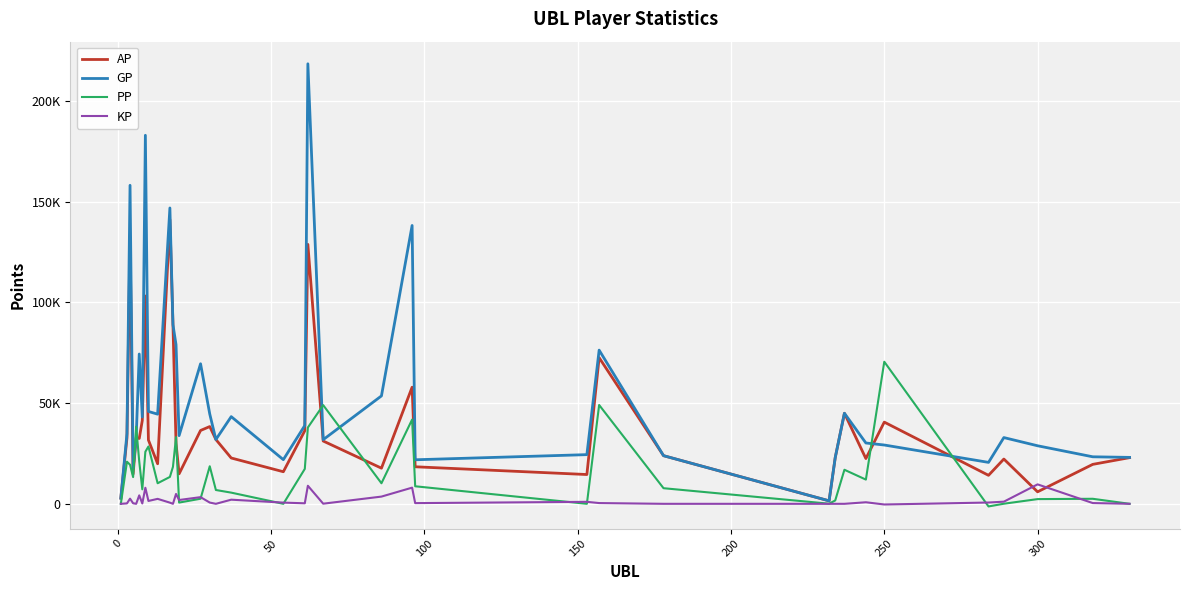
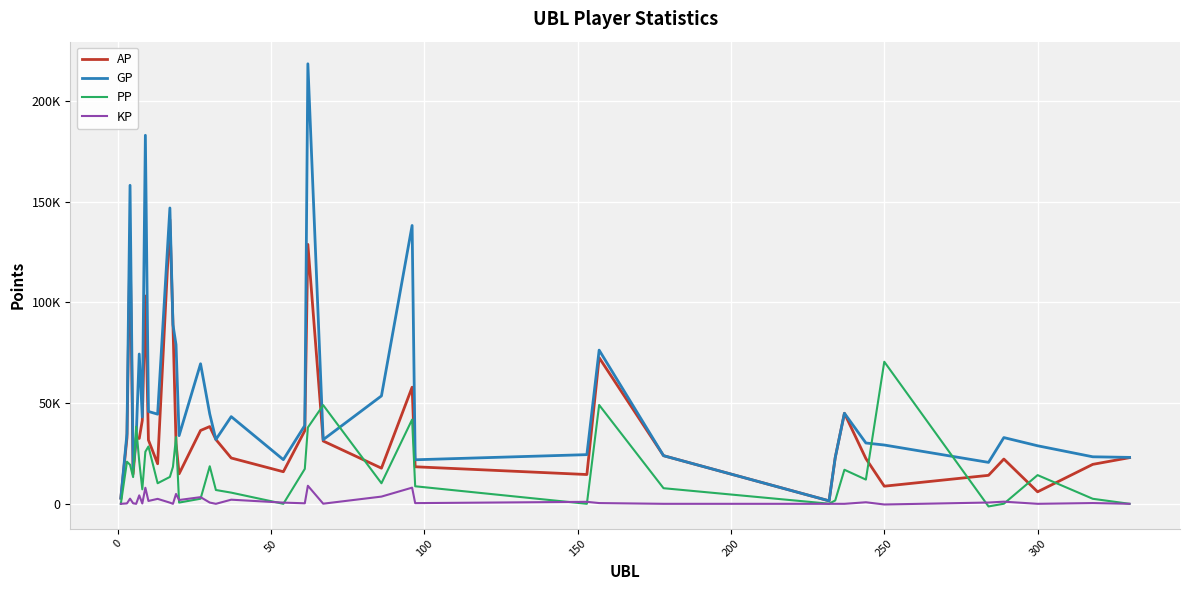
  {
    "AP": {
-     "250": 41000,
+     "250": 9000,
      "300": 6000
    },
    "GP": {
      "250": 29000,
      "300": 29000
    },
    "PP": {
      "250": 71000,
-     "300": 2000
+     "300": 14000
    },
    "KP": {
      "250": 0,
-     "300": 10000
+     "300": 0
    }
  }
